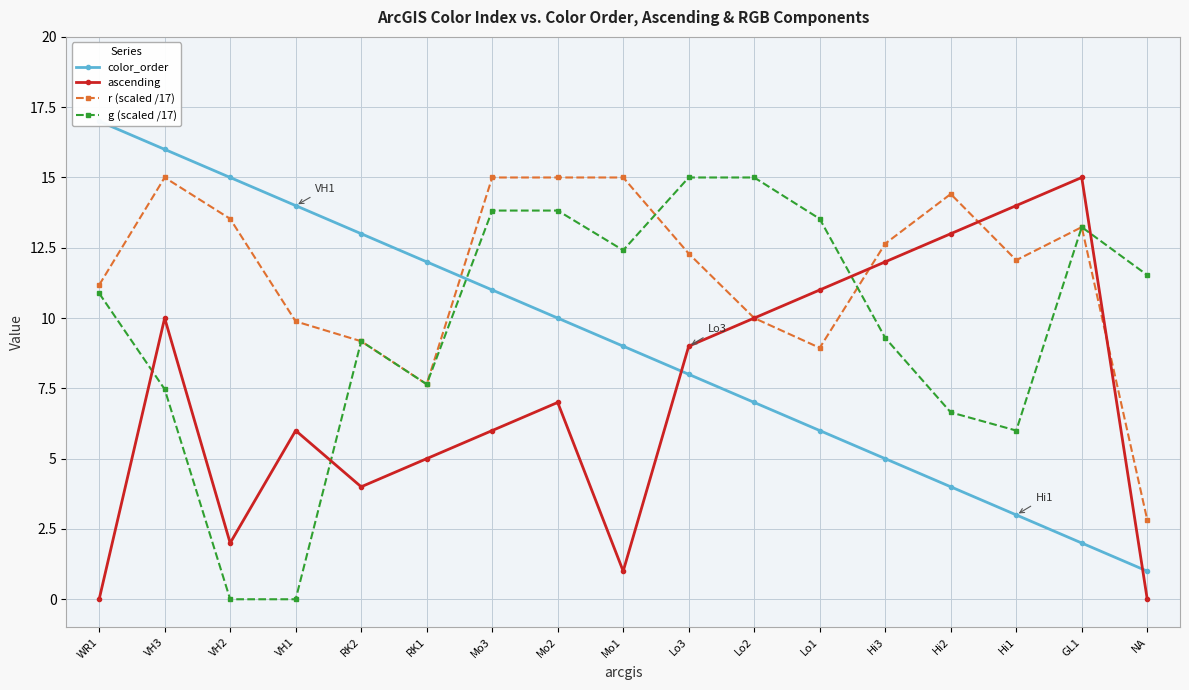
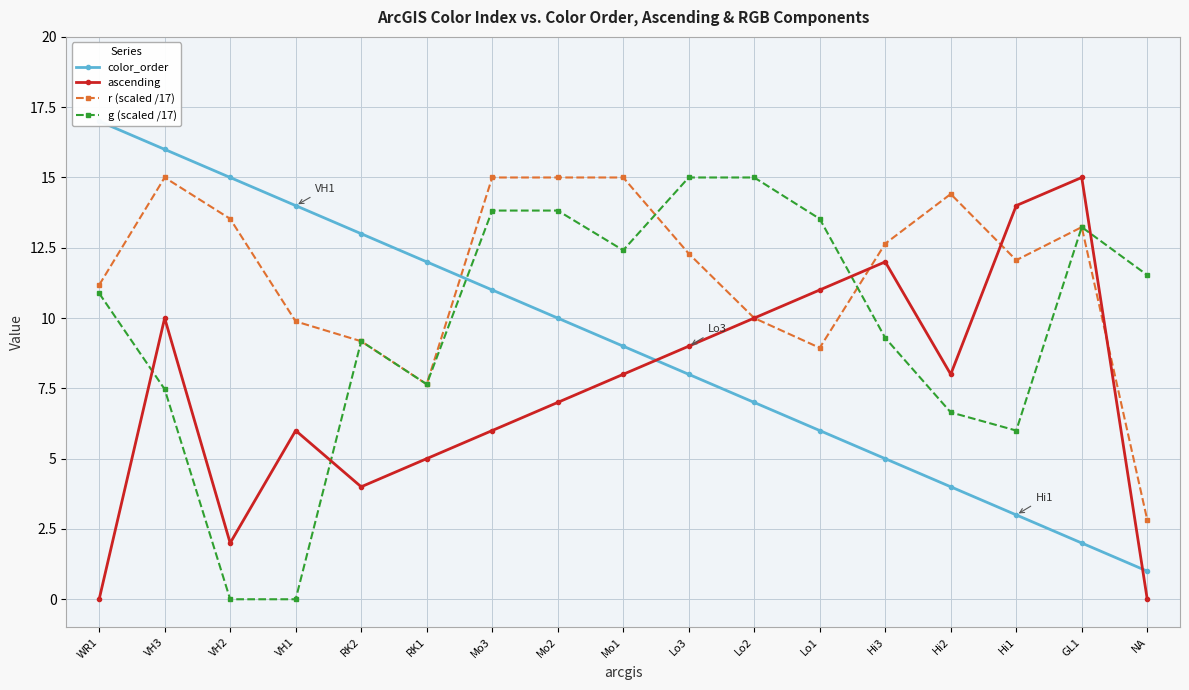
  {
    "color_order": {
      "VH3": 16,
      "VH2": 15,
      "VH1": 14,
      "RK2": 13,
      "RK1": 12,
      "Mo3": 11,
      "Mo2": 10,
      "Mo1": 9,
      "Lo3": 8,
      "Lo2": 7,
      "Lo1": 6,
      "Hi3": 5,
      "Hi2": 4,
      "Hi1": 3,
      "GL1": 2,
      "NA": 1
    },
    "ascending": {
      "WR1": 0,
      "VH3": 10,
      "VH2": 2,
      "VH1": 6,
      "RK2": 4,
      "RK1": 5,
      "Mo3": 6,
      "Mo2": 7,
-     "Mo1": 1,
+     "Mo1": 8,
      "Lo3": 9,
      "Lo1": 11,
      "Hi3": 12,
-     "Hi2": 13,
+     "Hi2": 8,
      "Hi1": 14,
      "GL1": 15,
      "NA": 0
    },
    "r (scaled /17)": {
      "WR1": 11.2,
      "VH3": 15,
      "VH2": 13.5,
      "VH1": 9.9,
      "Mo3": 15,
      "Mo2": 15,
      "Mo1": 15,
      "Lo3": 12.3,
      "Lo1": 9,
      "Hi3": 12.6,
      "Hi2": 14.4,
      "Hi1": 12,
      "NA": 2.8
    },
    "g (scaled /17)": {
      "WR1": 10.9,
      "VH3": 7.5,
      "VH2": 0,
      "VH1": 0,
      "Mo3": 13.8,
      "Mo2": 13.8,
      "Mo1": 12.4,
      "Lo3": 15,
      "Lo2": 15,
      "Lo1": 13.5,
      "Hi3": 9.3,
      "Hi2": 6.6,
      "Hi1": 6,
      "NA": 11.5
    }
  }
